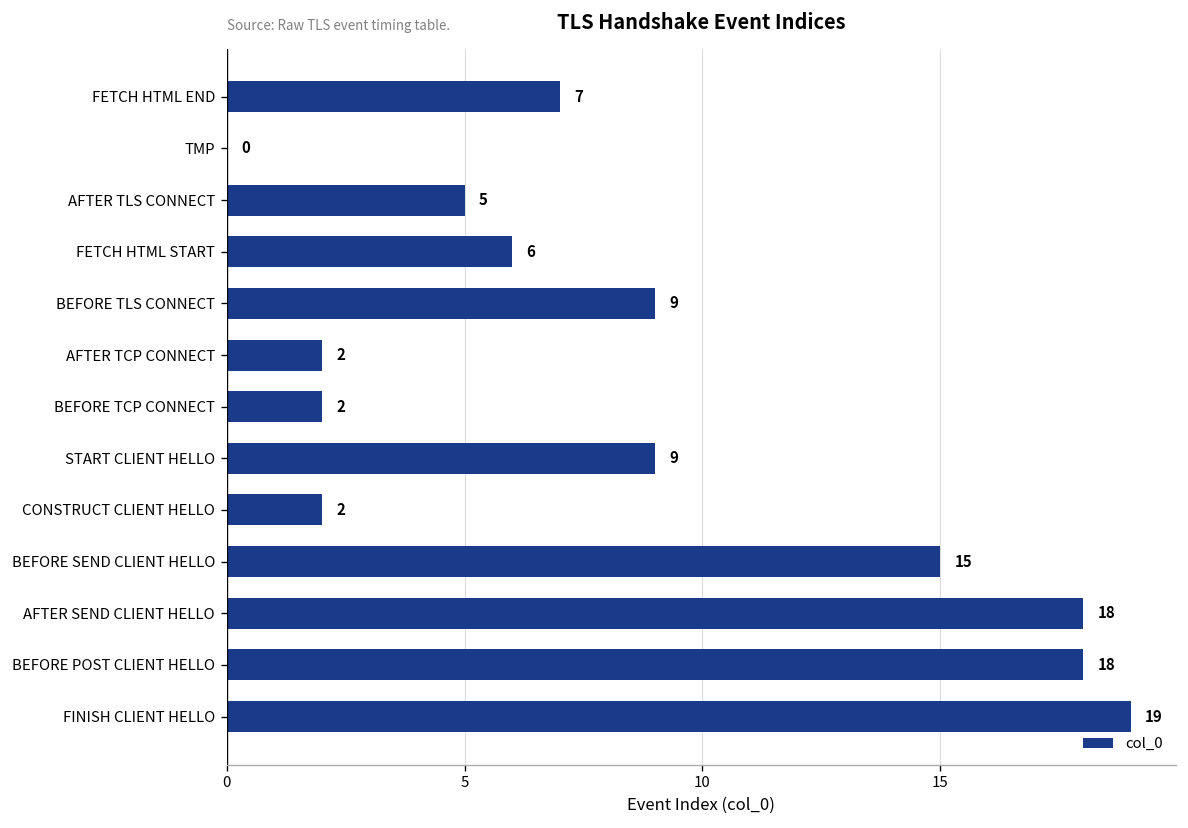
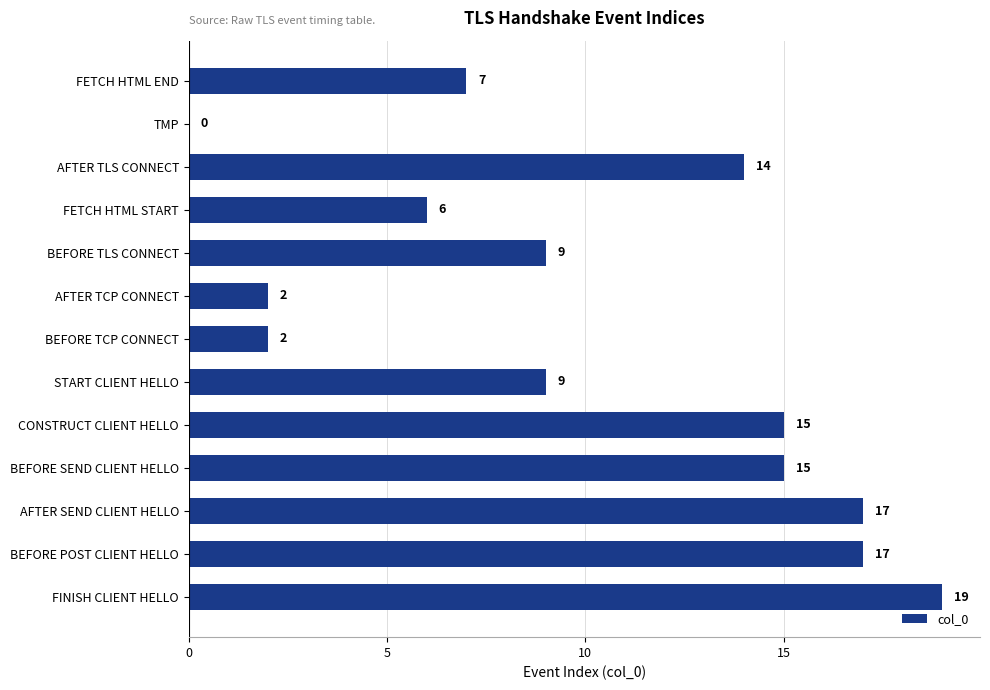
  {
    "FETCH HTML END": 7,
    "TMP": 0,
-   "AFTER TLS CONNECT": 5,
+   "AFTER TLS CONNECT": 14,
    "FETCH HTML START": 6,
    "BEFORE TLS CONNECT": 9,
    "AFTER TCP CONNECT": 2,
    "BEFORE TCP CONNECT": 2,
    "START CLIENT HELLO": 9,
-   "CONSTRUCT CLIENT HELLO": 2,
+   "CONSTRUCT CLIENT HELLO": 15,
    "BEFORE SEND CLIENT HELLO": 15,
-   "AFTER SEND CLIENT HELLO": 18,
-   "BEFORE POST CLIENT HELLO": 18,
+   "AFTER SEND CLIENT HELLO": 17,
+   "BEFORE POST CLIENT HELLO": 17,
    "FINISH CLIENT HELLO": 19
  }
